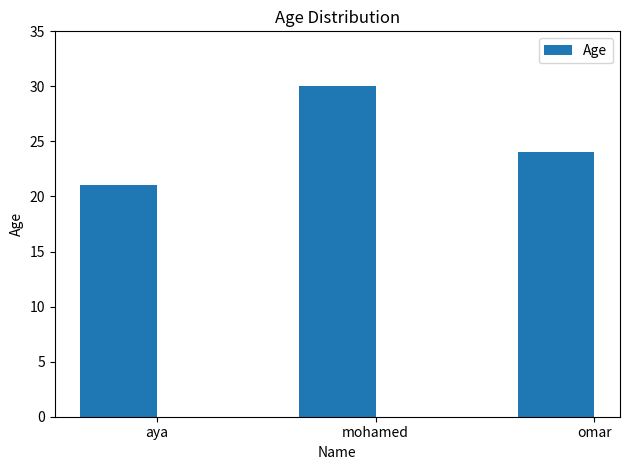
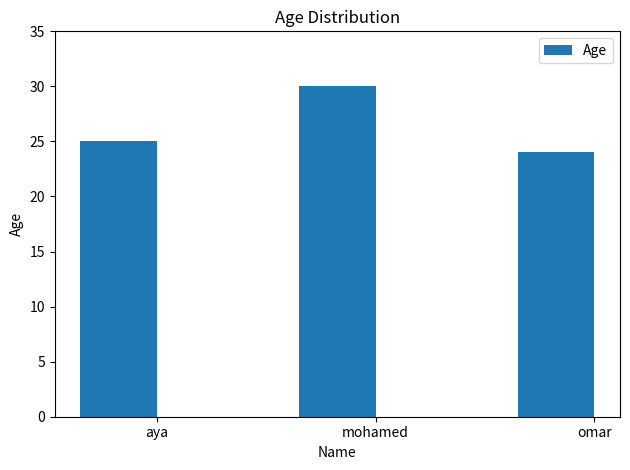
  {
-   "aya": 21,
+   "aya": 25,
    "mohamed": 30,
    "omar": 24
  }
